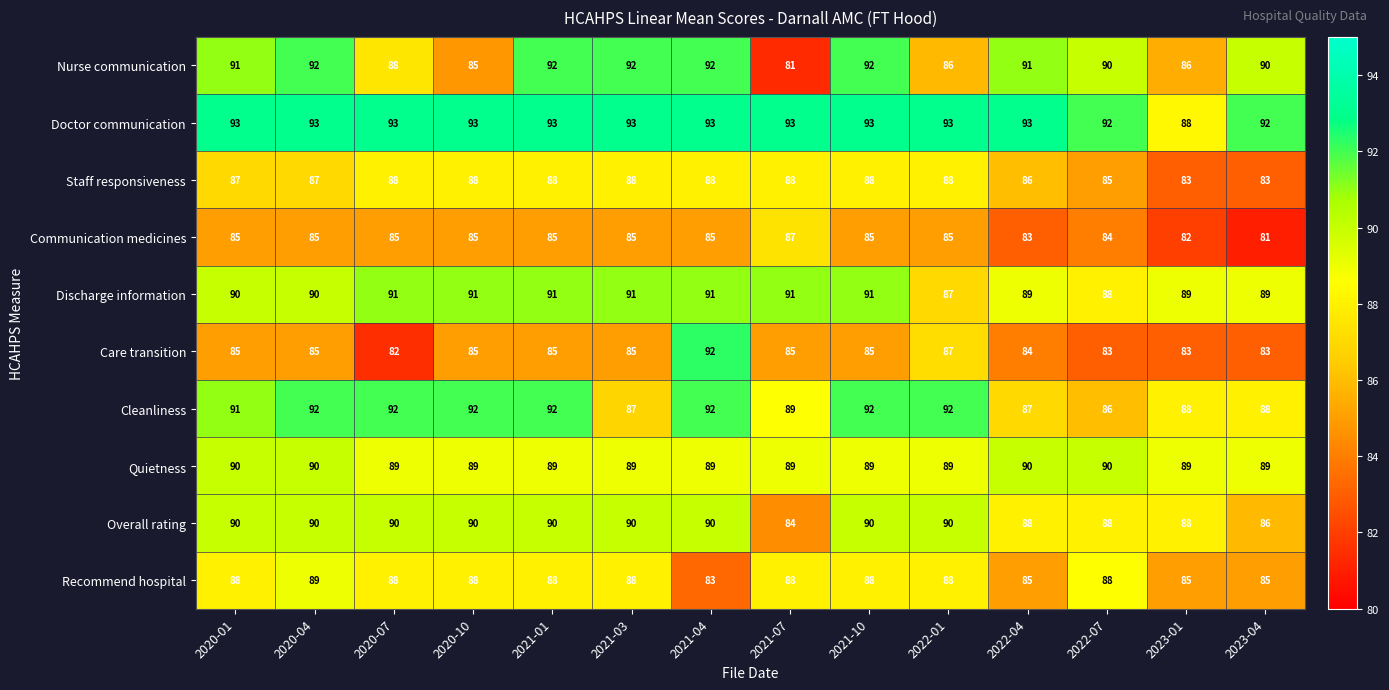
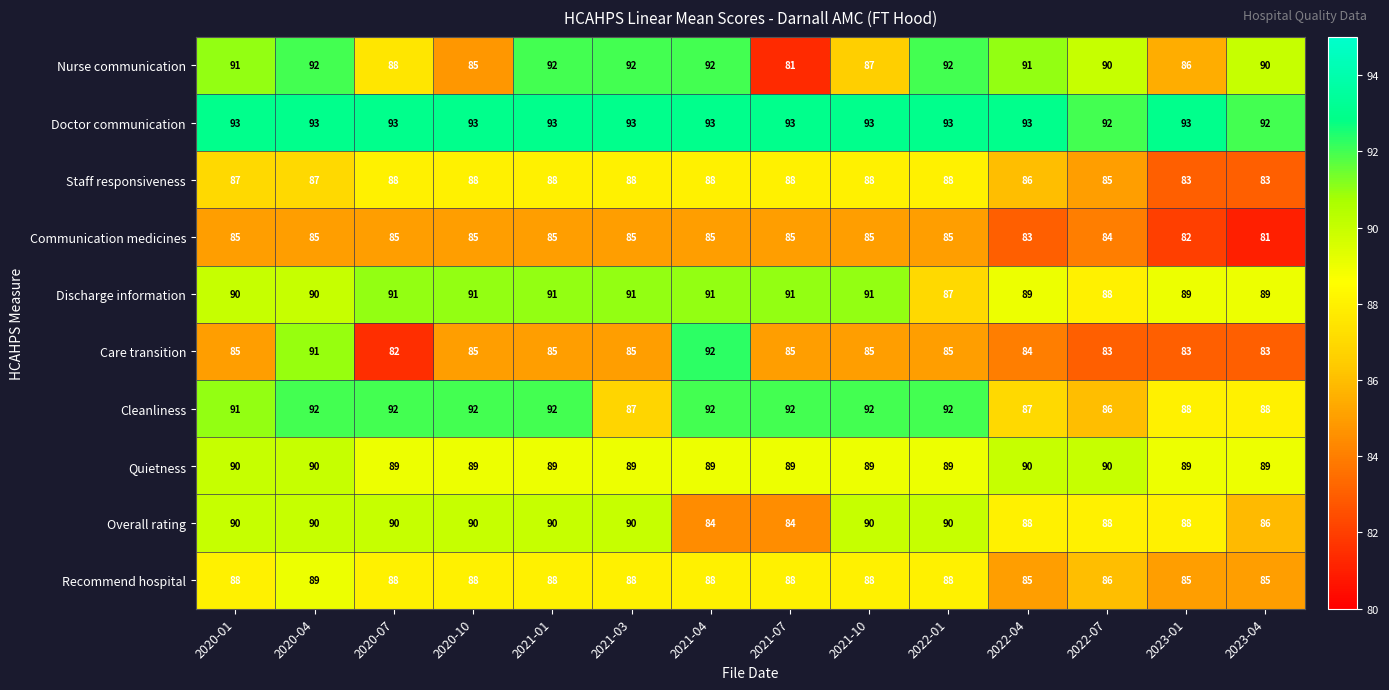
  {
    "Nurse communication": {
      "2020-01": 91,
      "2020-04": 92,
      "2020-07": 88,
      "2020-10": 85,
      "2021-01": 92,
      "2021-03": 92,
      "2021-04": 92,
      "2021-07": 81,
-     "2021-10": 92,
-     "2022-01": 86,
+     "2021-10": 87,
+     "2022-01": 92,
      "2022-04": 91,
      "2022-07": 90,
      "2023-01": 86,
      "2023-04": 90
    },
    "Doctor communication": {
      "2020-01": 93,
      "2020-04": 93,
      "2020-07": 93,
      "2020-10": 93,
      "2021-01": 93,
      "2021-03": 93,
      "2021-04": 93,
      "2021-07": 93,
      "2021-10": 93,
      "2022-01": 93,
      "2022-04": 93,
      "2022-07": 92,
-     "2023-01": 88,
+     "2023-01": 93,
      "2023-04": 92
    },
    "Staff responsiveness": {
      "2020-01": 87,
      "2020-04": 87,
      "2020-07": 88,
      "2020-10": 88,
      "2021-01": 88,
      "2021-03": 88,
      "2021-04": 88,
      "2021-07": 88,
      "2021-10": 88,
      "2022-01": 88,
      "2022-04": 86,
      "2022-07": 85,
      "2023-01": 83,
      "2023-04": 83
    },
    "Communication medicines": {
      "2020-01": 85,
      "2020-04": 85,
      "2020-07": 85,
      "2020-10": 85,
      "2021-01": 85,
      "2021-03": 85,
      "2021-04": 85,
-     "2021-07": 87,
+     "2021-07": 85,
      "2021-10": 85,
      "2022-01": 85,
      "2022-04": 83,
      "2022-07": 84,
      "2023-01": 82,
      "2023-04": 81
    },
    "Discharge information": {
      "2020-01": 90,
      "2020-04": 90,
      "2020-07": 91,
      "2020-10": 91,
      "2021-01": 91,
      "2021-03": 91,
      "2021-04": 91,
      "2021-07": 91,
      "2021-10": 91,
      "2022-01": 87,
      "2022-04": 89,
      "2022-07": 88,
      "2023-01": 89,
      "2023-04": 89
    },
    "Care transition": {
      "2020-01": 85,
-     "2020-04": 85,
+     "2020-04": 91,
      "2020-07": 82,
      "2020-10": 85,
      "2021-01": 85,
      "2021-03": 85,
      "2021-04": 92,
      "2021-07": 85,
      "2021-10": 85,
-     "2022-01": 87,
+     "2022-01": 85,
      "2022-04": 84,
      "2022-07": 83,
      "2023-01": 83,
      "2023-04": 83
    },
    "Cleanliness": {
      "2020-01": 91,
      "2020-04": 92,
      "2020-07": 92,
      "2020-10": 92,
      "2021-01": 92,
      "2021-03": 87,
      "2021-04": 92,
-     "2021-07": 89,
+     "2021-07": 92,
      "2021-10": 92,
      "2022-01": 92,
      "2022-04": 87,
      "2022-07": 86,
      "2023-01": 88,
      "2023-04": 88
    },
    "Quietness": {
      "2020-01": 90,
      "2020-04": 90,
      "2020-07": 89,
      "2020-10": 89,
      "2021-01": 89,
      "2021-03": 89,
      "2021-04": 89,
      "2021-07": 89,
      "2021-10": 89,
      "2022-01": 89,
      "2022-04": 90,
      "2022-07": 90,
      "2023-01": 89,
      "2023-04": 89
    },
    "Overall rating": {
      "2020-01": 90,
      "2020-04": 90,
      "2020-07": 90,
      "2020-10": 90,
      "2021-01": 90,
      "2021-03": 90,
-     "2021-04": 90,
+     "2021-04": 84,
      "2021-07": 84,
      "2021-10": 90,
      "2022-01": 90,
      "2022-04": 88,
      "2022-07": 88,
      "2023-01": 88,
      "2023-04": 86
    },
    "Recommend hospital": {
      "2020-01": 88,
      "2020-04": 89,
      "2020-07": 88,
      "2020-10": 88,
      "2021-01": 88,
      "2021-03": 88,
-     "2021-04": 83,
+     "2021-04": 88,
      "2021-07": 88,
      "2021-10": 88,
      "2022-01": 88,
      "2022-04": 85,
-     "2022-07": 88,
+     "2022-07": 86,
      "2023-01": 85,
      "2023-04": 85
    }
  }
